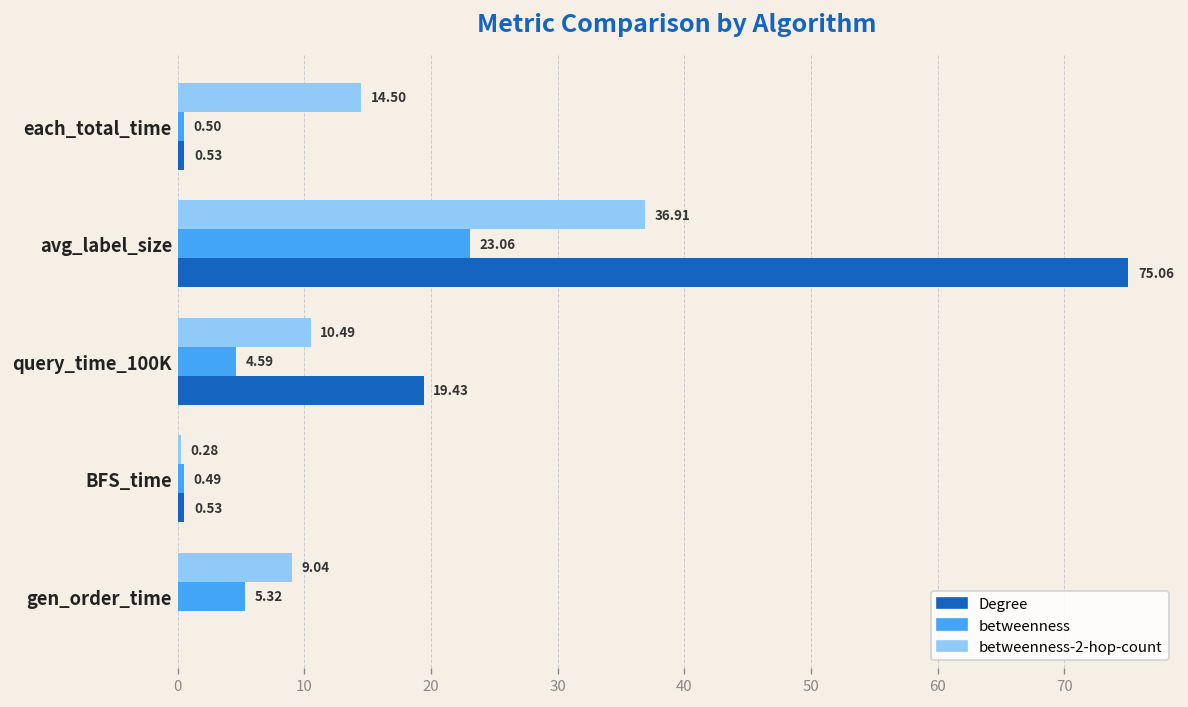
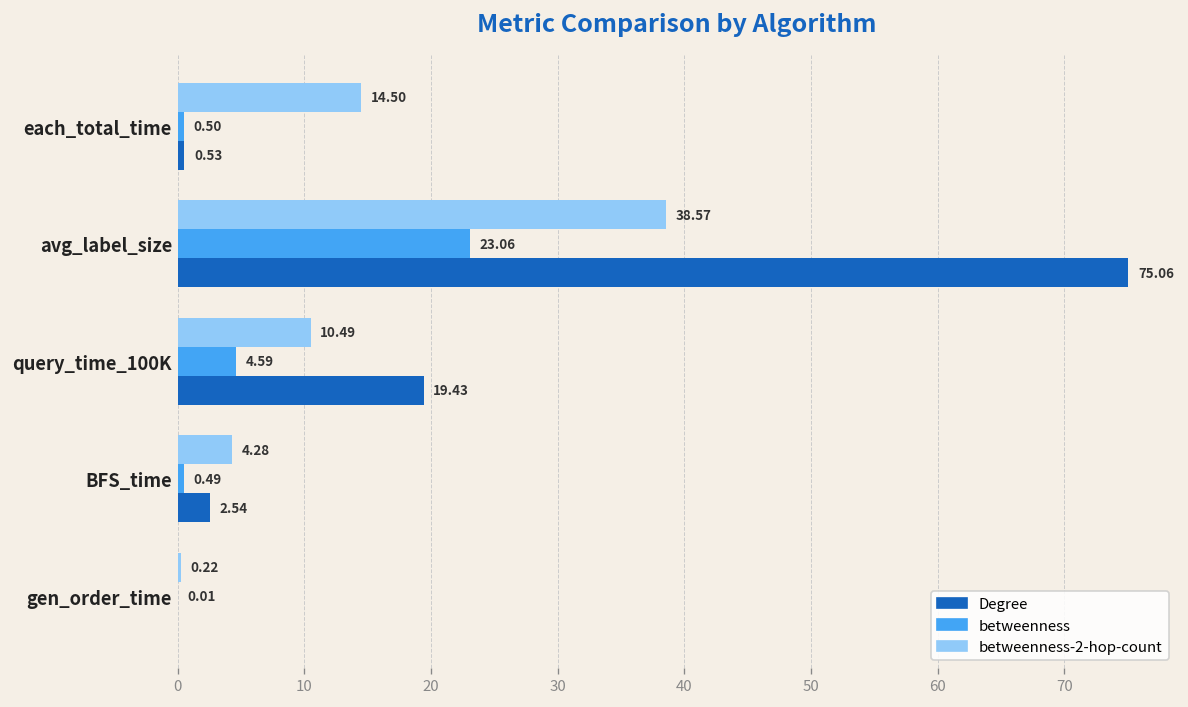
  {
    "Degree": {
      "each_total_time": 0.53,
      "avg_label_size": 75.06,
      "query_time_100K": 19.43,
-     "BFS_time": 0.53
+     "BFS_time": 2.54
    },
    "betweenness": {
      "each_total_time": 0.50,
      "avg_label_size": 23.06,
      "query_time_100K": 4.59,
      "BFS_time": 0.49,
-     "gen_order_time": 5.32
+     "gen_order_time": 0.01
    },
    "betweenness-2-hop-count": {
      "each_total_time": 14.50,
-     "avg_label_size": 36.91,
+     "avg_label_size": 38.57,
      "query_time_100K": 10.49,
-     "BFS_time": 0.28,
-     "gen_order_time": 9.04
+     "BFS_time": 4.28,
+     "gen_order_time": 0.22
    }
  }
